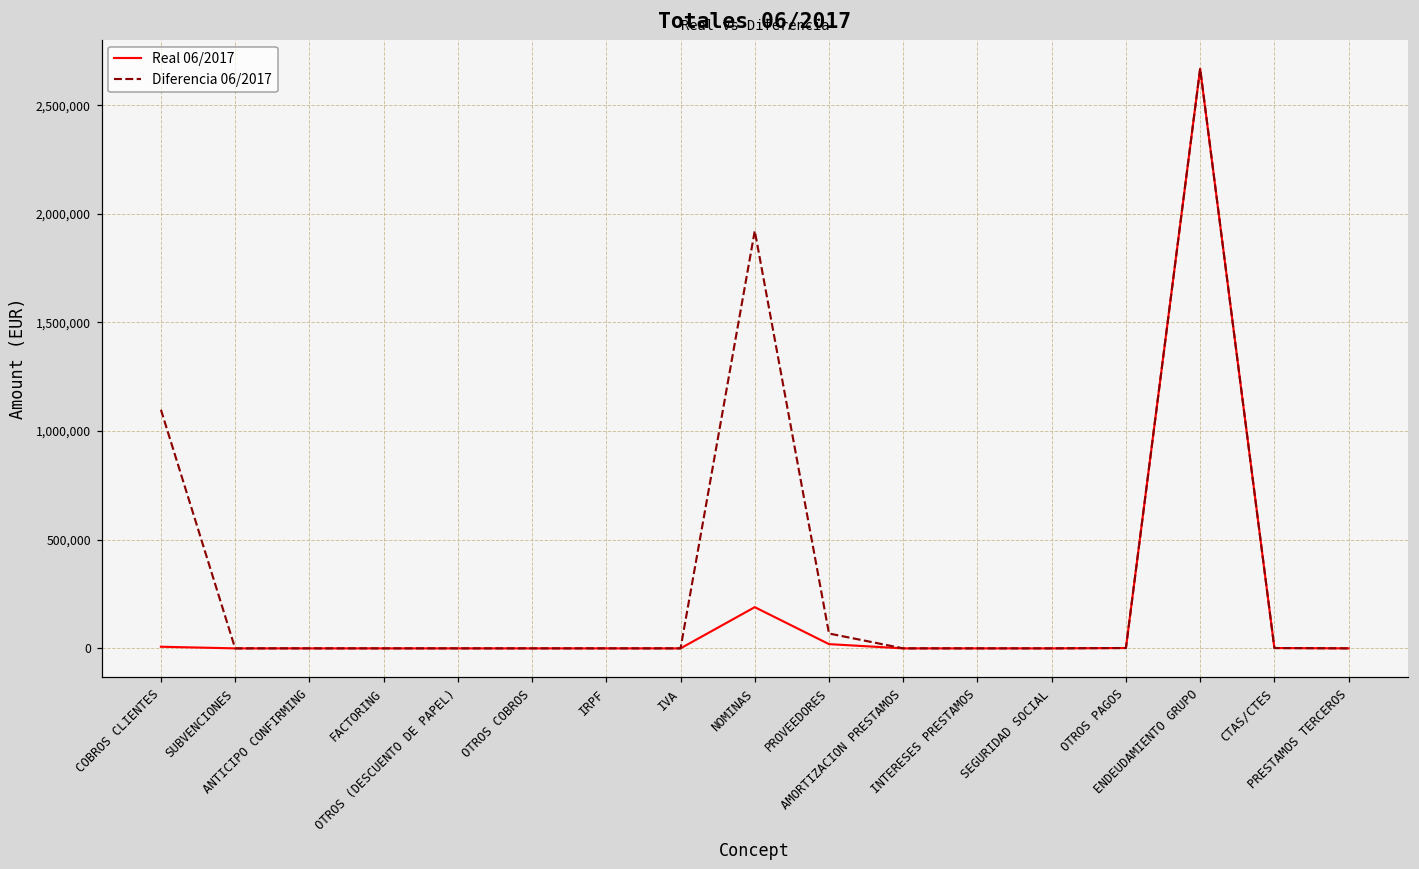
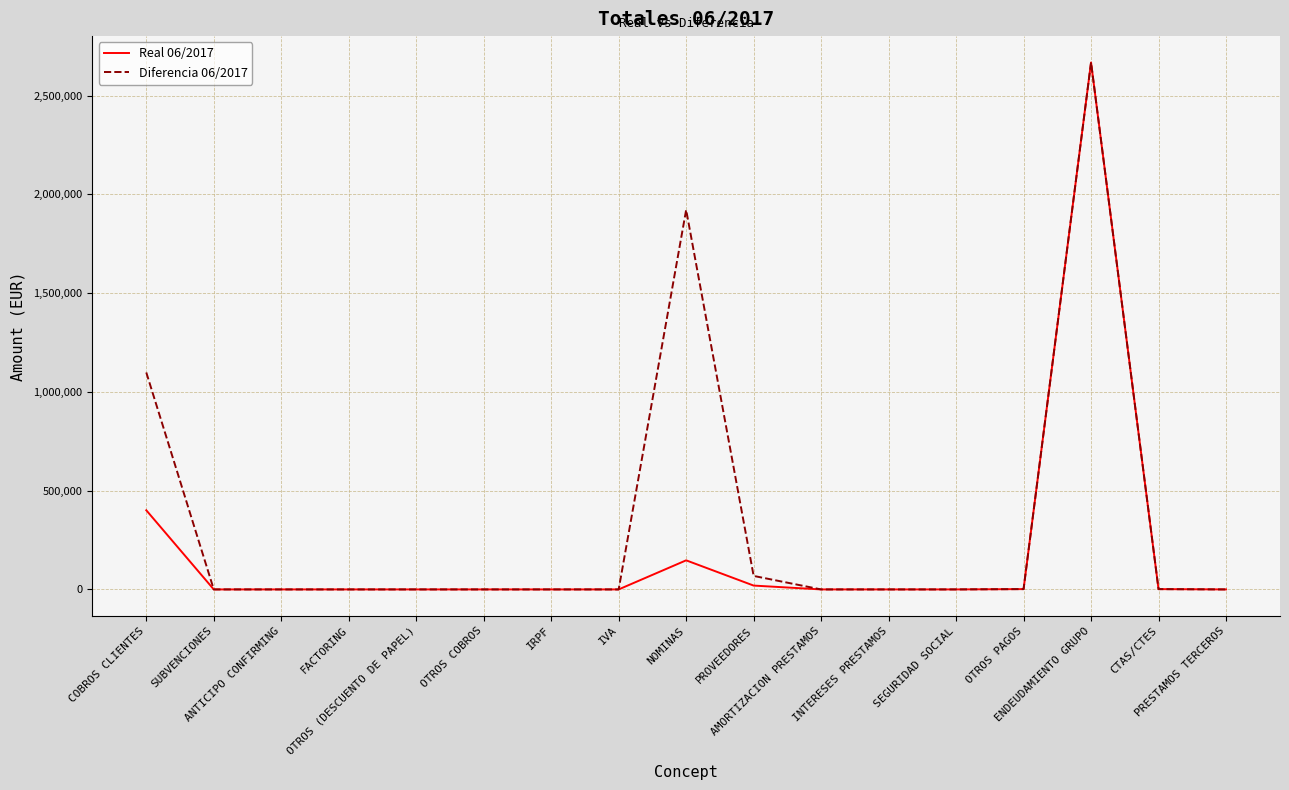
  {
    "Real 06/2017": {
-     "COBROS CLIENTES": "10,000",
-     "NOMINAS": "190,000",
+     "COBROS CLIENTES": "400,000",
+     "NOMINAS": "150,000",
      "PROVEEDORES": "20,000"
    },
    "Diferencia 06/2017": {
      "COBROS CLIENTES": "1,100,000",
      "NOMINAS": "1,920,000",
      "PROVEEDORES": "70,000"
    }
  }
